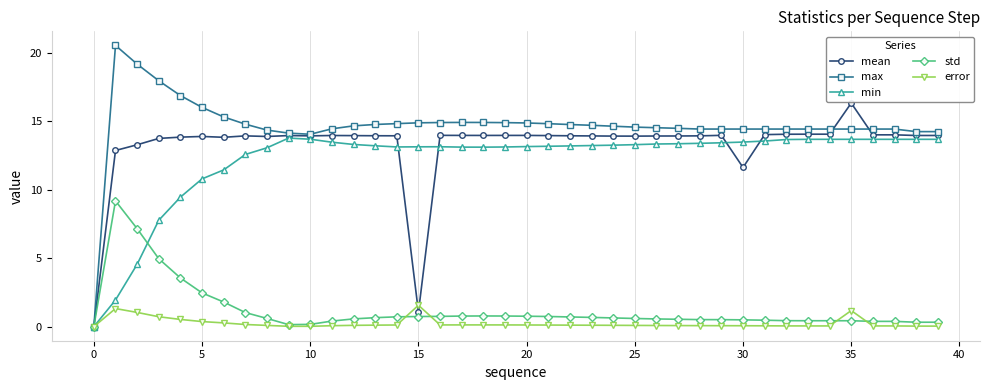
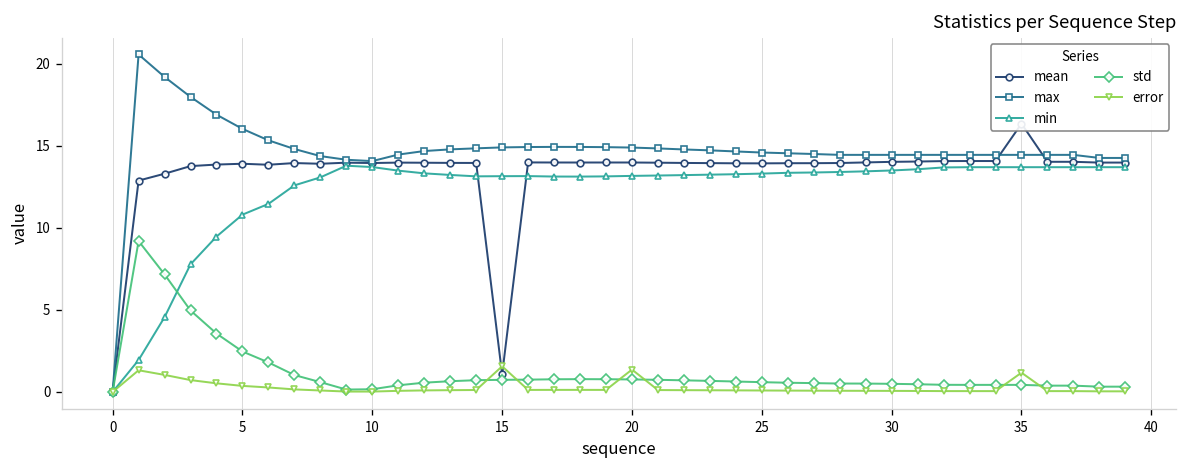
  {
    "mean": {
      "5": 13.9,
      "15": 1.1,
      "20": 14.0,
      "25": 13.9,
-     "30": 11.6,
+     "30": 14.0,
      "35": 16.3
    },
    "error": {
      "5": 0.4,
      "15": 1.6,
-     "20": 0.1,
+     "20": 1.4,
      "25": 0.1,
      "30": 0.1,
      "35": 1.2
    }
  }
